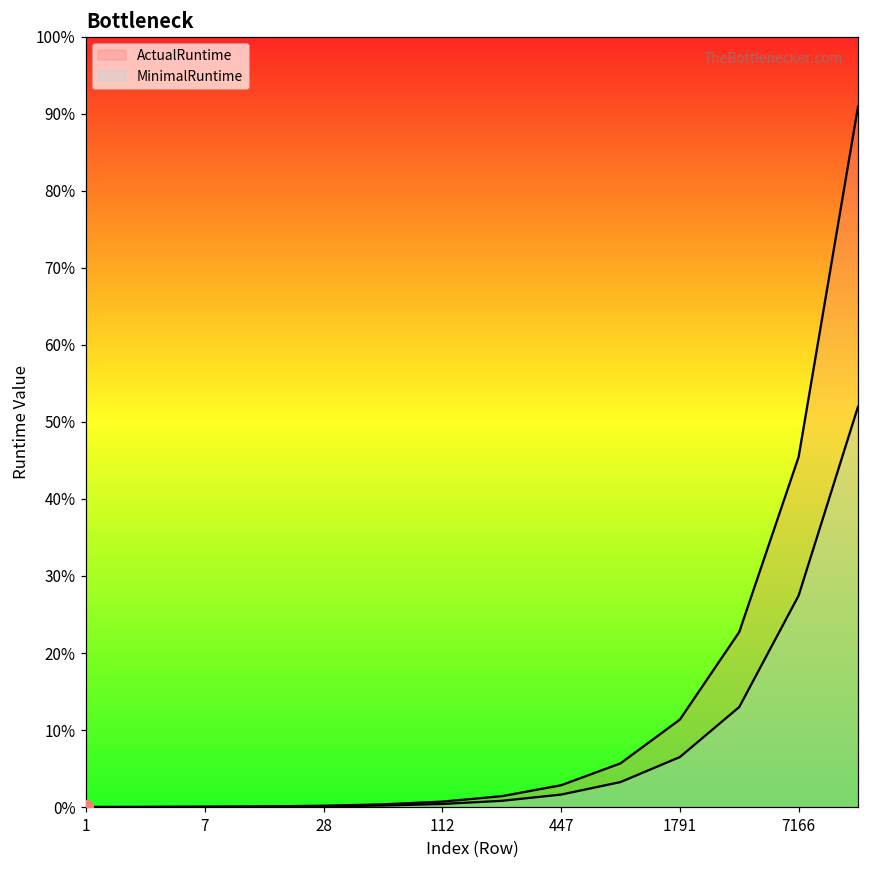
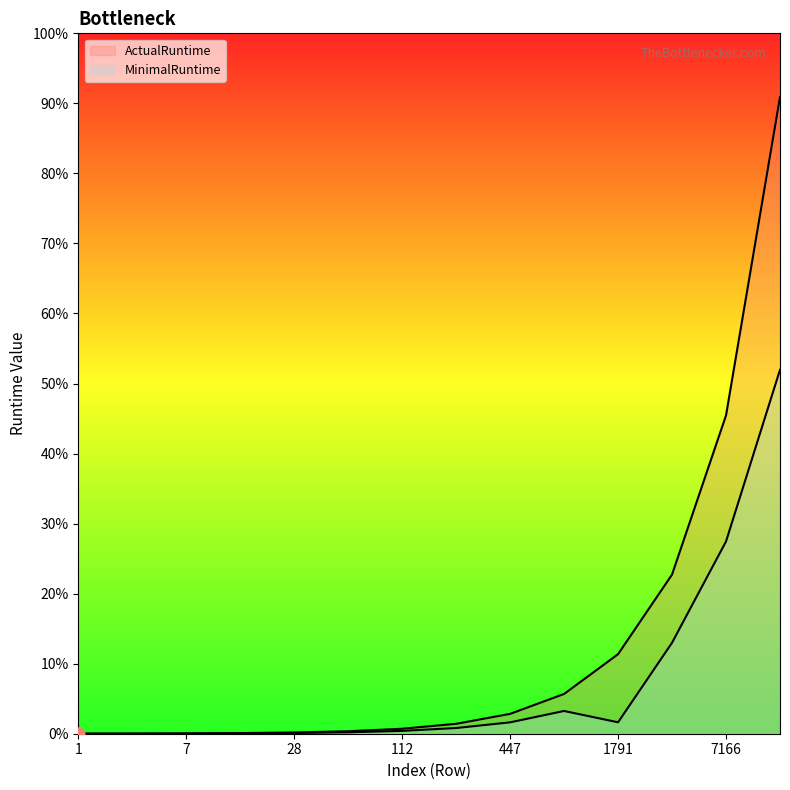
  {
    "MinimalRuntime": {
      "447": "2%",
-     "1791": "6%",
+     "1791": "2%",
      "7166": "27%"
    }
  }
